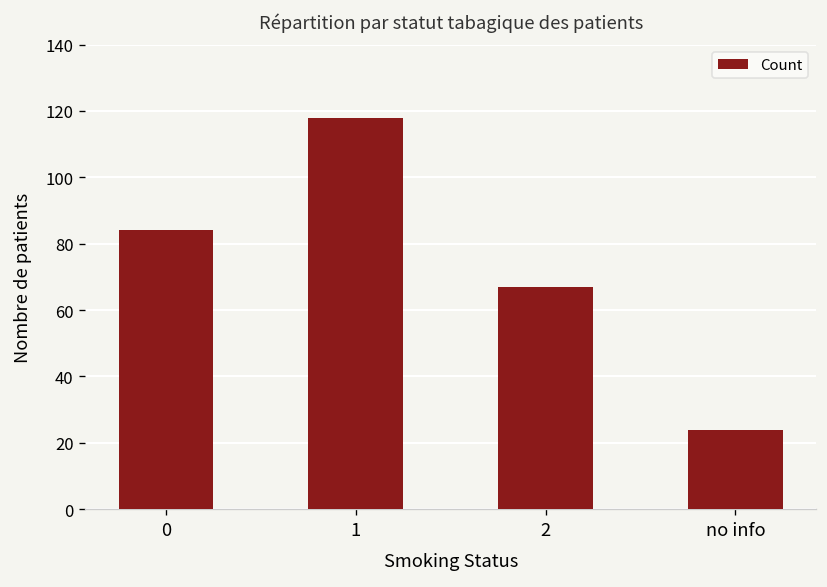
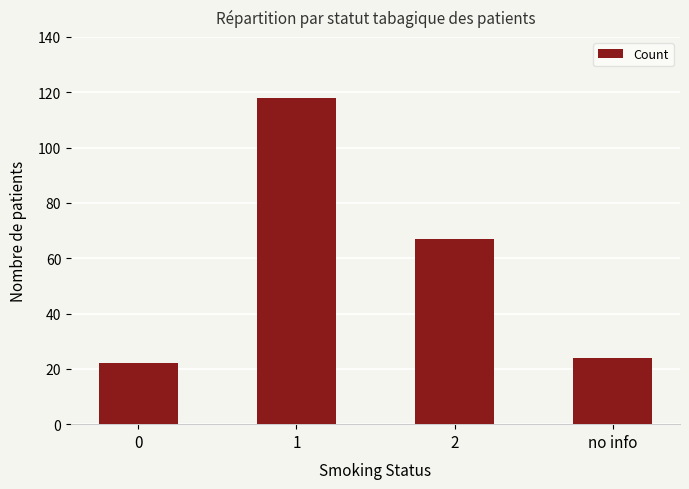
  {
-   "0": 84,
+   "0": 22,
    "1": 118,
    "2": 67,
    "no info": 24
  }
